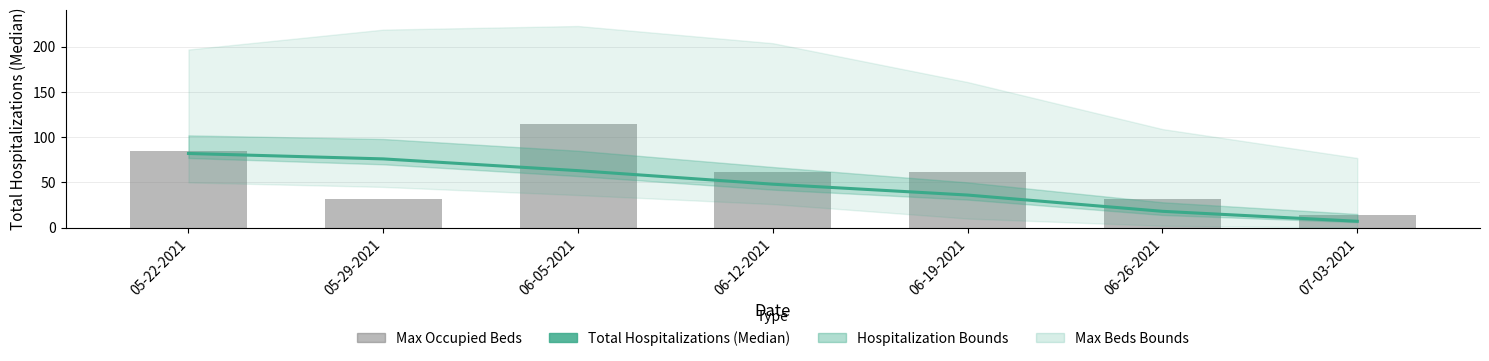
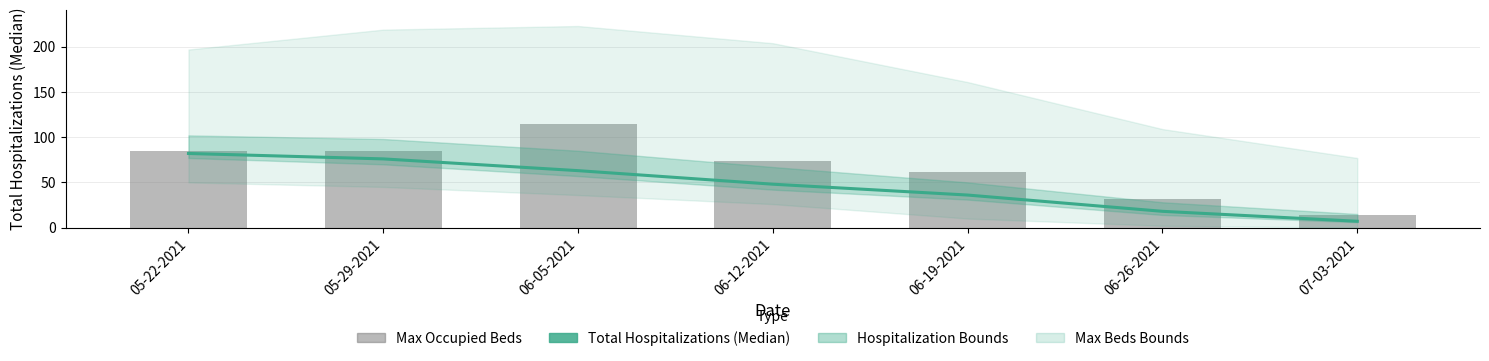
  {
    "Max Occupied Beds": {
      "05-22-2021": 90,
-     "05-29-2021": 30,
+     "05-29-2021": 90,
      "06-05-2021": 120,
-     "06-12-2021": 60,
+     "06-12-2021": 70,
      "06-19-2021": 60,
      "06-26-2021": 30,
      "07-03-2021": 10
    }
  }
